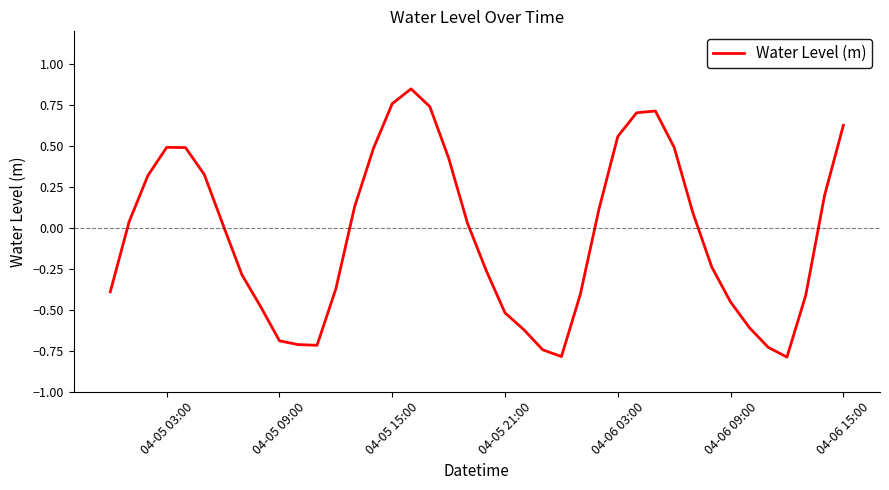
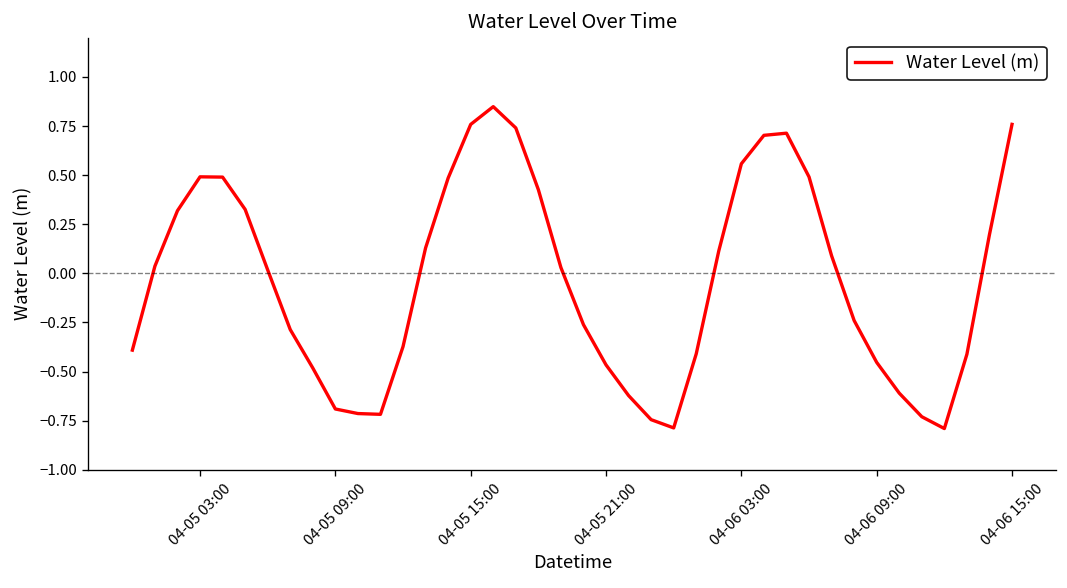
  {
    "04-05 03:00": 0.49,
    "04-05 09:00": -0.69,
    "04-05 15:00": 0.76,
-   "04-05 21:00": -0.52,
+   "04-05 21:00": -0.47,
    "04-06 03:00": 0.56,
    "04-06 09:00": -0.45,
-   "04-06 15:00": 0.63
+   "04-06 15:00": 0.76
  }
